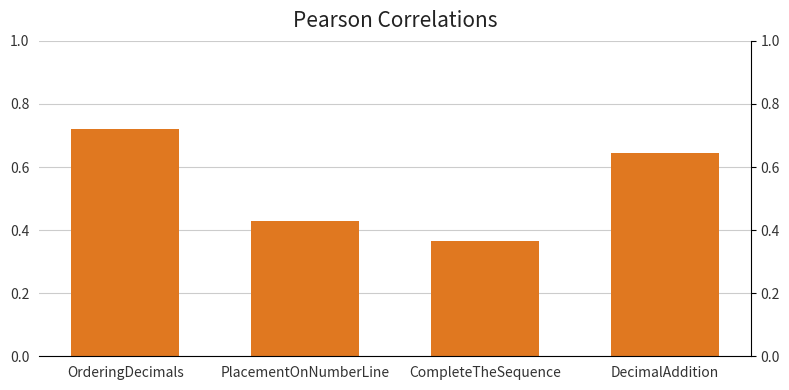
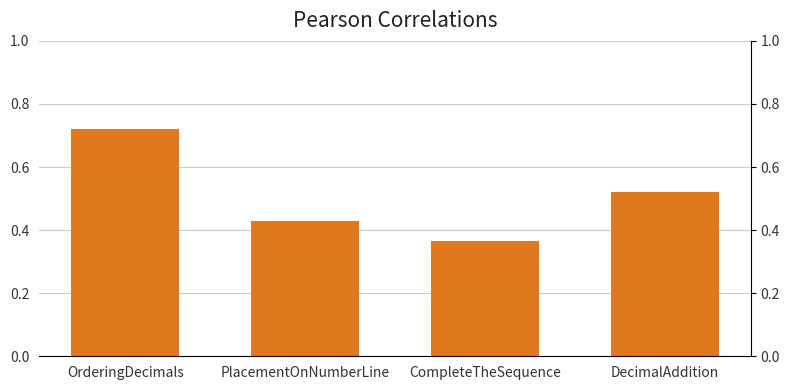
  {
    "OrderingDecimals": 0.72,
    "PlacementOnNumberLine": 0.43,
    "CompleteTheSequence": 0.37,
-   "DecimalAddition": 0.65
+   "DecimalAddition": 0.52
  }
